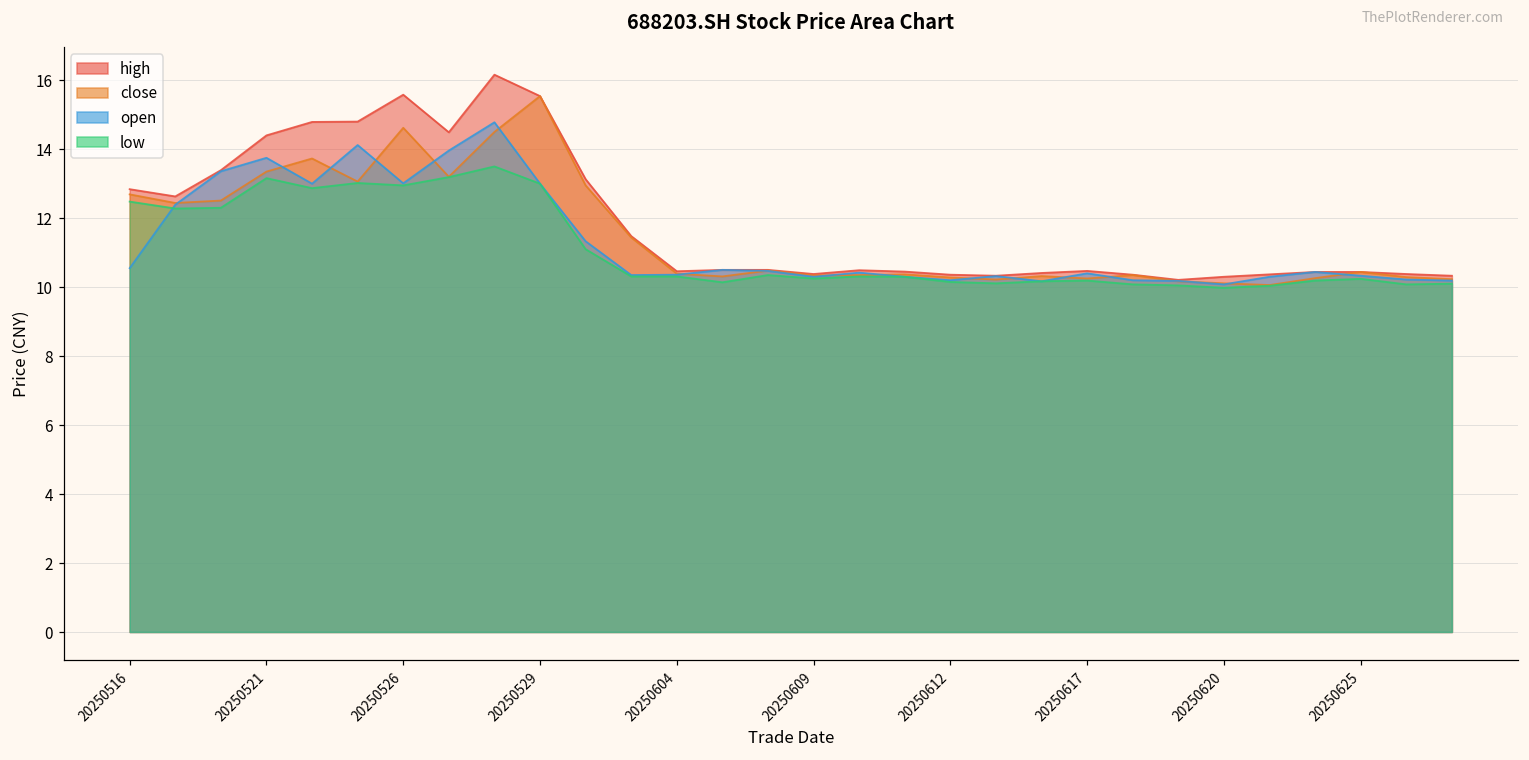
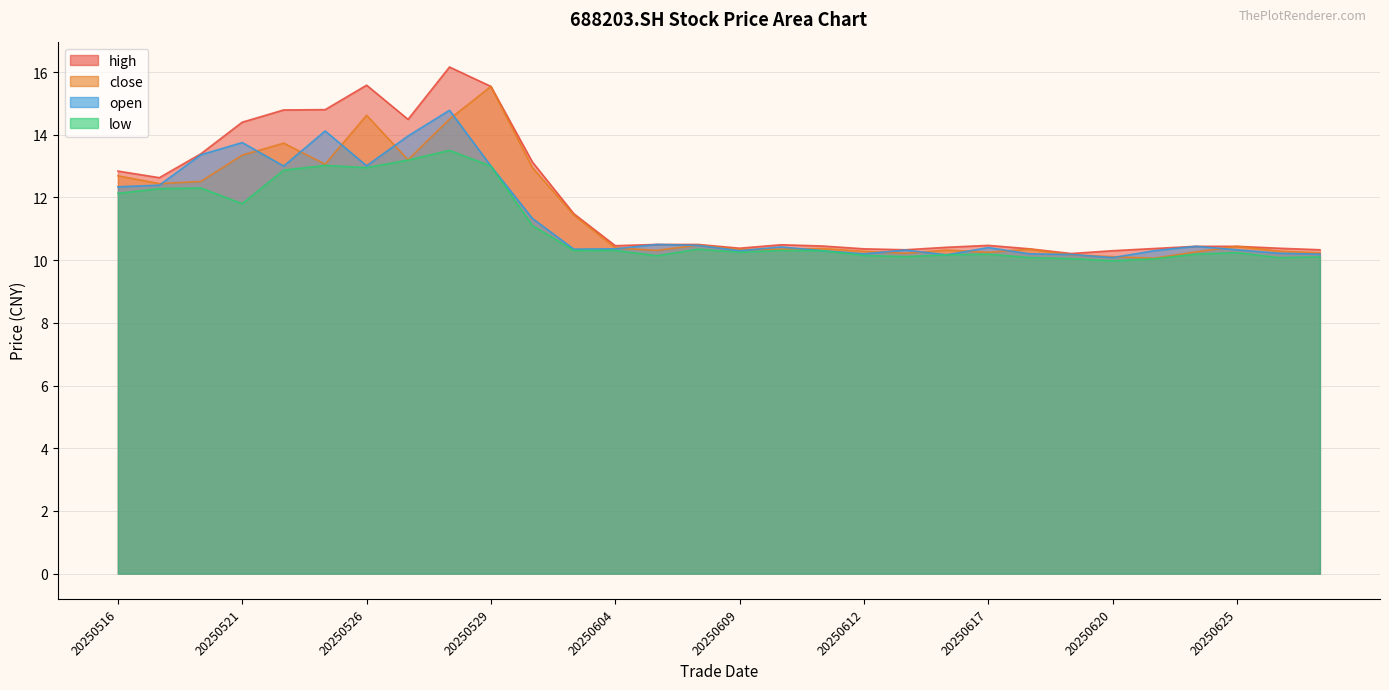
  {
    "open": {
-     "20250516": 10.6,
+     "20250516": 12.3,
      "20250521": 13.8,
      "20250625": 10.3
    },
    "low": {
-     "20250516": 12.5,
-     "20250521": 13.2,
+     "20250516": 12.1,
+     "20250521": 11.8,
      "20250620": 10.0,
      "20250625": 10.2
    }
  }
